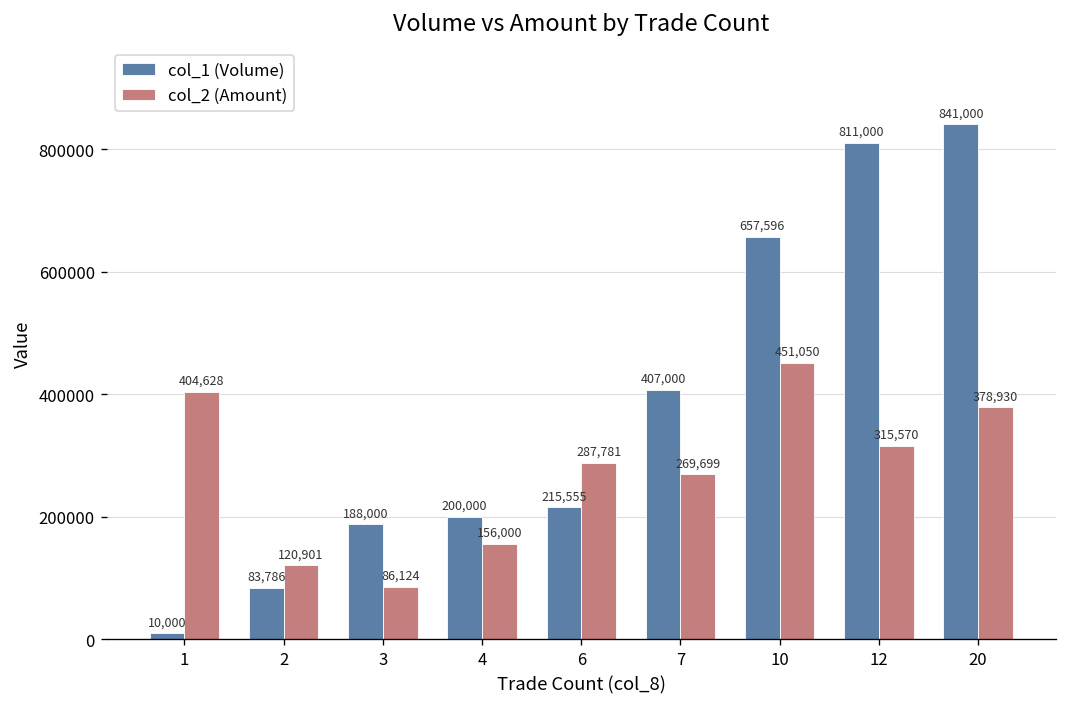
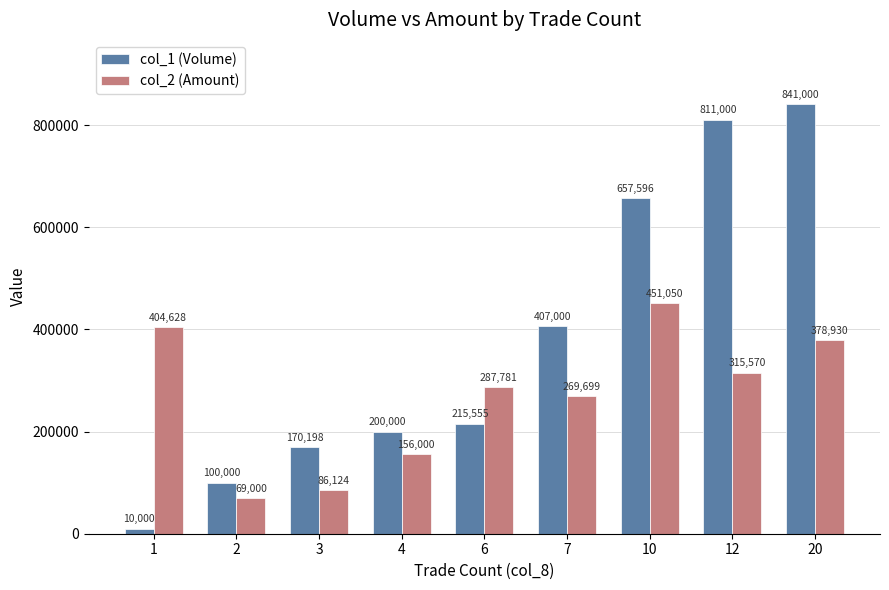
  {
    "col_1 (Volume)": {
      "1": "10,000",
-     "2": "83,786",
-     "3": "188,000",
+     "2": "100,000",
+     "3": "170,198",
      "4": "200,000",
      "6": "215,555",
      "7": "407,000",
      "10": "657,596",
      "12": "811,000",
      "20": "841,000"
    },
    "col_2 (Amount)": {
      "1": "404,628",
-     "2": "120,901",
+     "2": "69,000",
      "3": "86,124",
      "4": "156,000",
      "6": "287,781",
      "7": "269,699",
      "10": "451,050",
      "12": "315,570",
      "20": "378,930"
    }
  }
